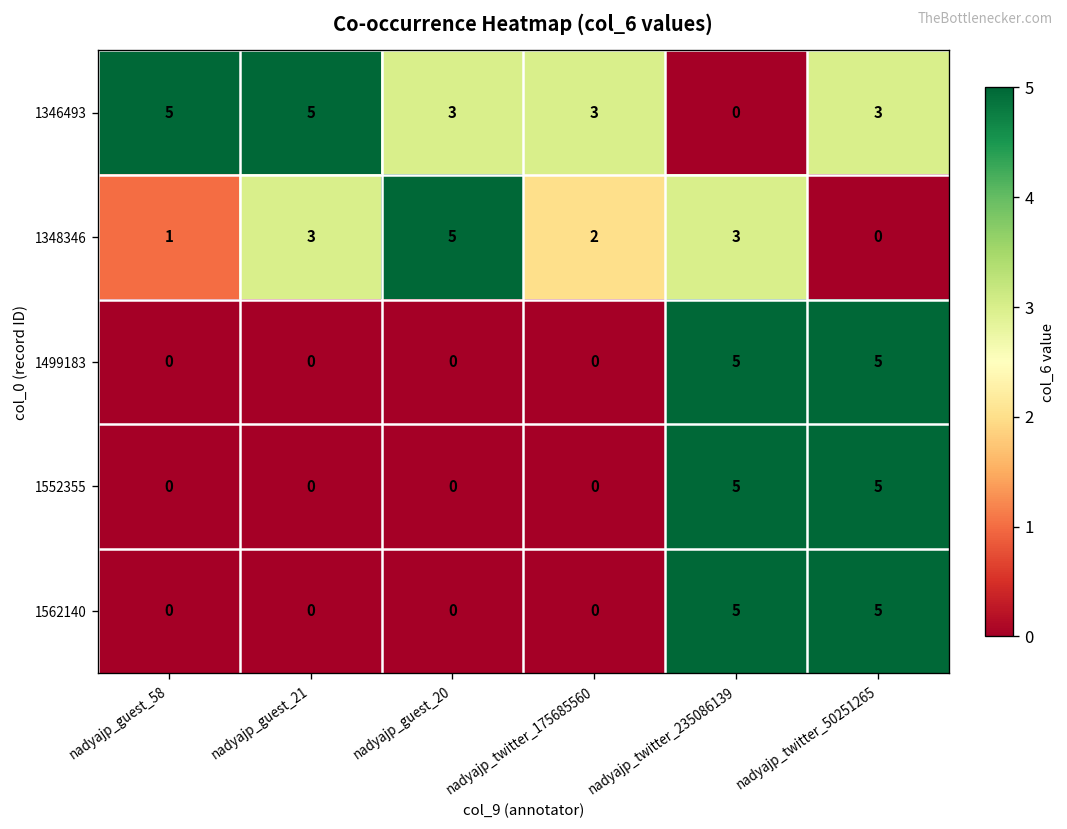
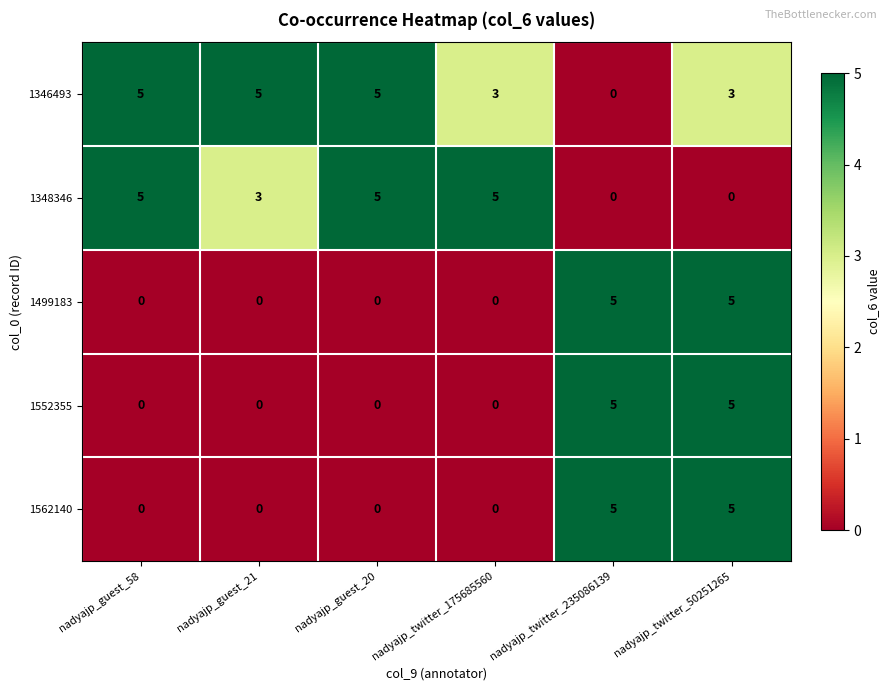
  {
    "1346493": {
      "nadyajp_guest_58": 5,
      "nadyajp_guest_21": 5,
-     "nadyajp_guest_20": 3,
+     "nadyajp_guest_20": 5,
      "nadyajp_twitter_175685560": 3,
      "nadyajp_twitter_235086139": 0,
      "nadyajp_twitter_50251265": 3
    },
    "1348346": {
-     "nadyajp_guest_58": 1,
+     "nadyajp_guest_58": 5,
      "nadyajp_guest_21": 3,
      "nadyajp_guest_20": 5,
-     "nadyajp_twitter_175685560": 2,
-     "nadyajp_twitter_235086139": 3,
+     "nadyajp_twitter_175685560": 5,
+     "nadyajp_twitter_235086139": 0,
      "nadyajp_twitter_50251265": 0
    },
    "1499183": {
      "nadyajp_guest_58": 0,
      "nadyajp_guest_21": 0,
      "nadyajp_guest_20": 0,
      "nadyajp_twitter_175685560": 0,
      "nadyajp_twitter_235086139": 5,
      "nadyajp_twitter_50251265": 5
    },
    "1552355": {
      "nadyajp_guest_58": 0,
      "nadyajp_guest_21": 0,
      "nadyajp_guest_20": 0,
      "nadyajp_twitter_175685560": 0,
      "nadyajp_twitter_235086139": 5,
      "nadyajp_twitter_50251265": 5
    },
    "1562140": {
      "nadyajp_guest_58": 0,
      "nadyajp_guest_21": 0,
      "nadyajp_guest_20": 0,
      "nadyajp_twitter_175685560": 0,
      "nadyajp_twitter_235086139": 5,
      "nadyajp_twitter_50251265": 5
    }
  }
